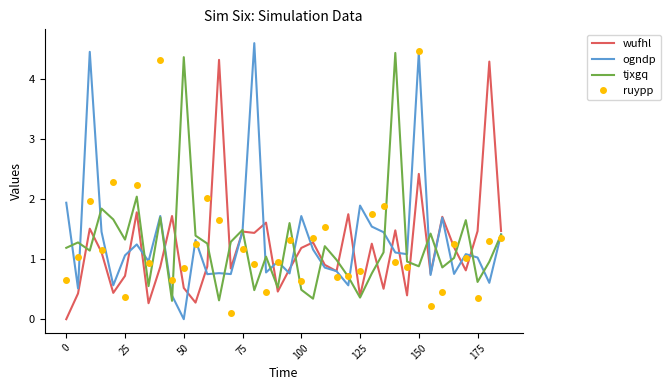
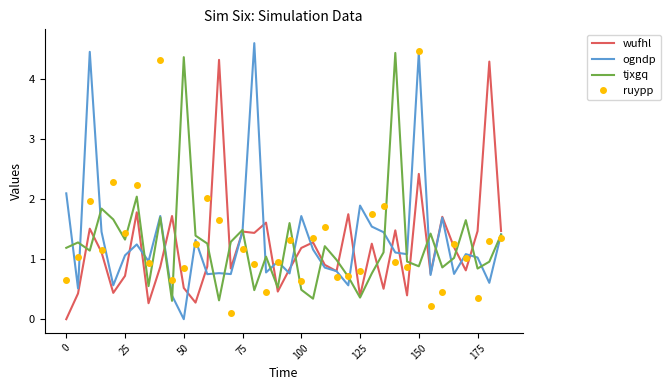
  {
    "wufhl": {
      "0": 0.0,
      "25": 0.7,
      "50": 0.5,
      "100": 1.2,
      "150": 2.4,
      "175": 1.5
    },
    "ogndp": {
-     "0": 1.9,
+     "0": 2.1,
      "25": 1.1,
      "50": 0.0,
      "100": 1.7,
      "125": 1.9,
      "175": 1.0
    },
    "tjxgq": {
      "0": 1.2,
      "25": 1.3,
      "50": 4.4,
      "100": 0.5,
      "150": 0.9,
-     "175": 0.6
+     "175": 0.8
    },
    "ruypp": {
      "0": 0.7,
-     "25": 0.4,
+     "25": 1.4,
      "50": 0.8,
      "75": 1.2,
      "100": 0.6,
      "125": 0.8,
      "175": 0.4
    }
  }
